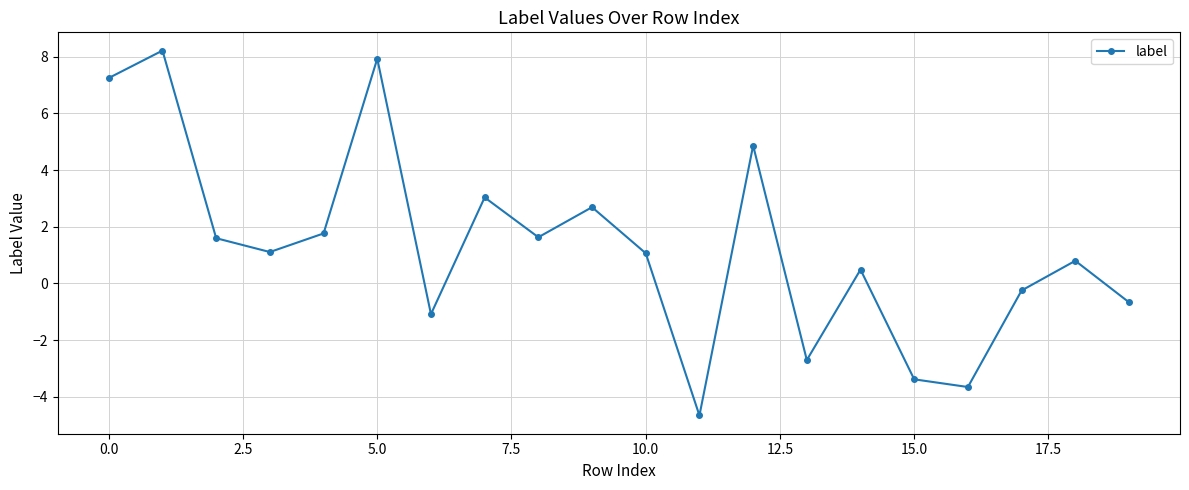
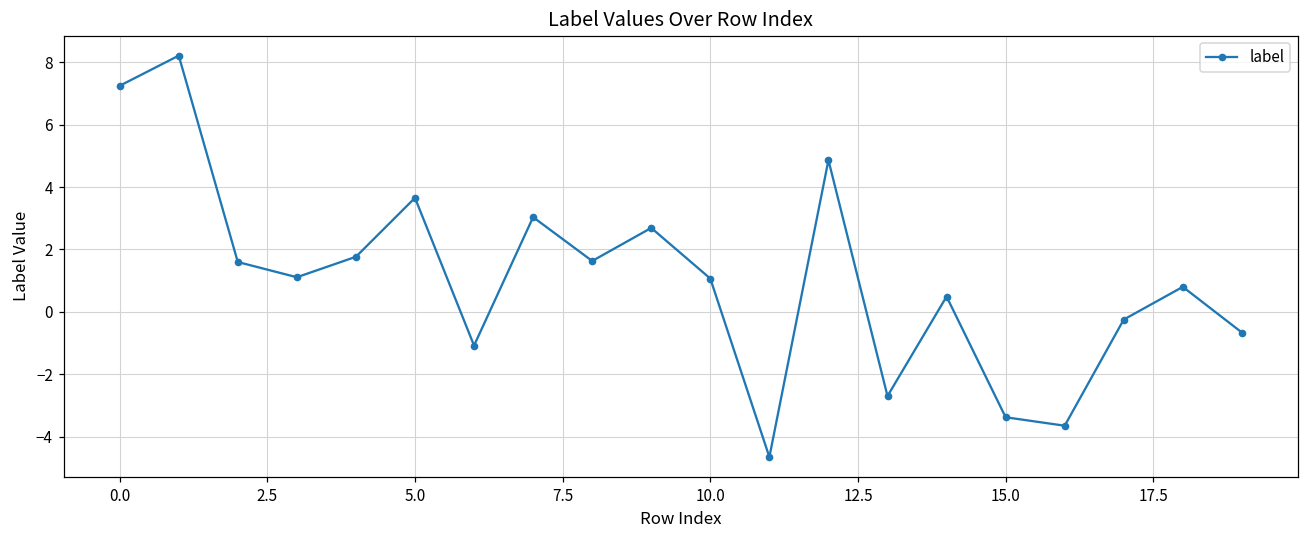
  {
    "0.0": 7.2,
-   "5.0": 7.9,
+   "5.0": 3.7,
    "10.0": 1.1,
    "15.0": -3.4
  }
